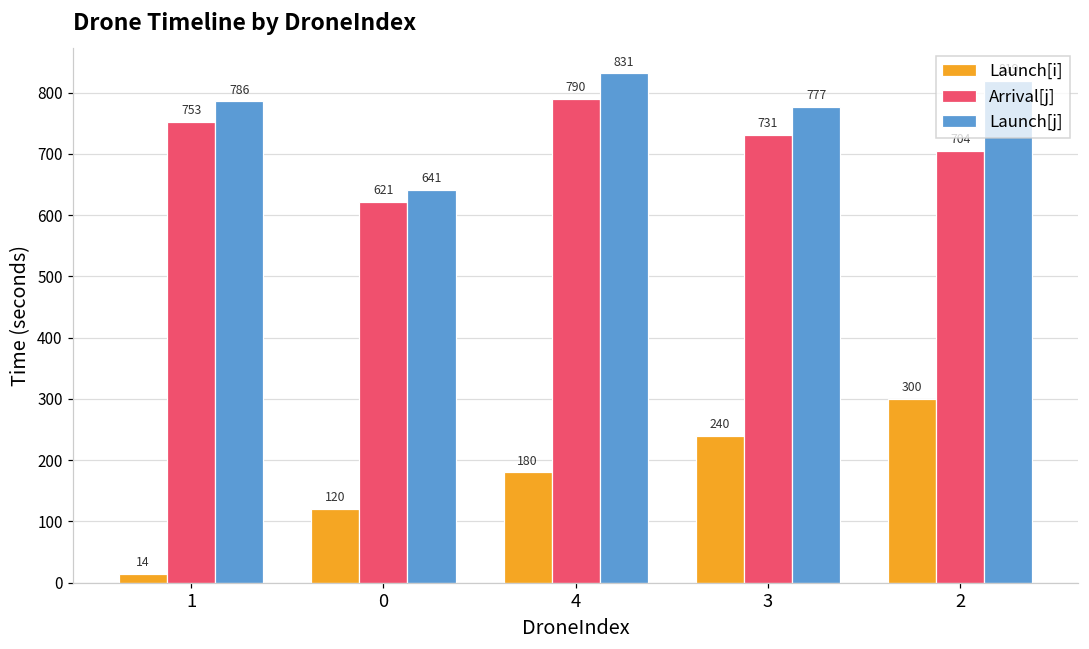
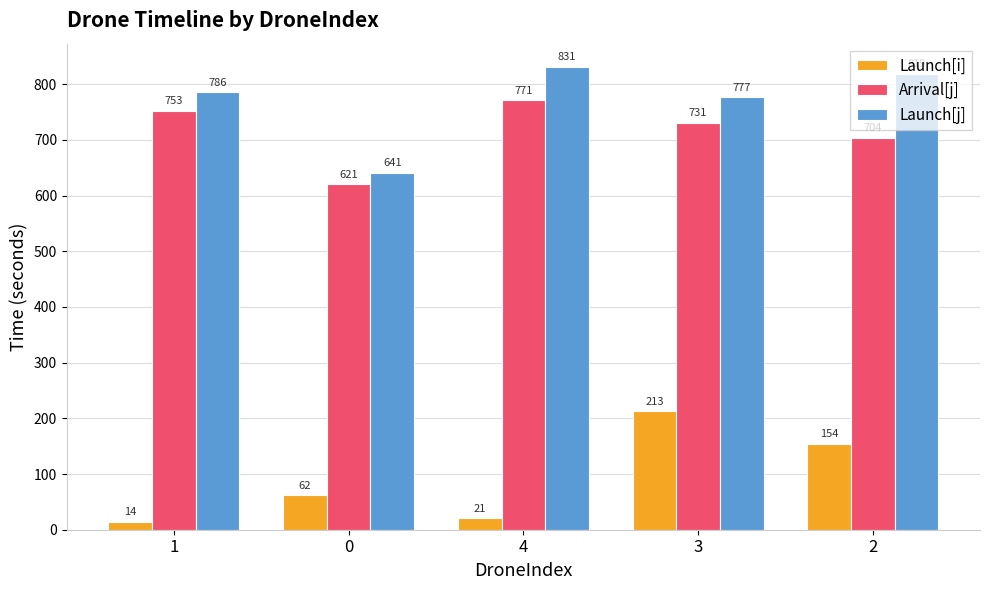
  {
    "Launch[i]": {
      "1": 14,
-     "0": 120,
-     "4": 180,
-     "3": 240,
-     "2": 300
+     "0": 62,
+     "4": 21,
+     "3": 213,
+     "2": 154
    },
    "Arrival[j]": {
      "1": 753,
      "0": 621,
-     "4": 790,
+     "4": 771,
      "3": 731
    },
    "Launch[j]": {
      "1": 786,
      "0": 641,
      "4": 831,
      "3": 777
    }
  }
